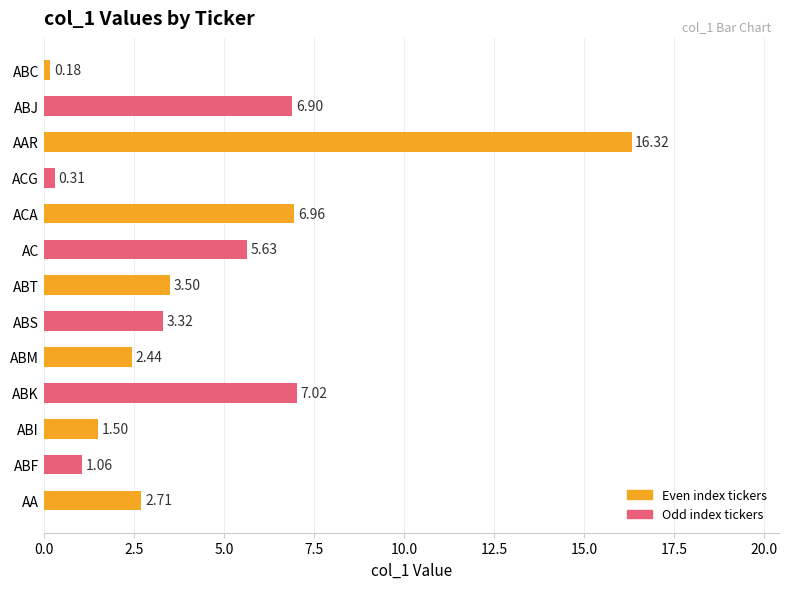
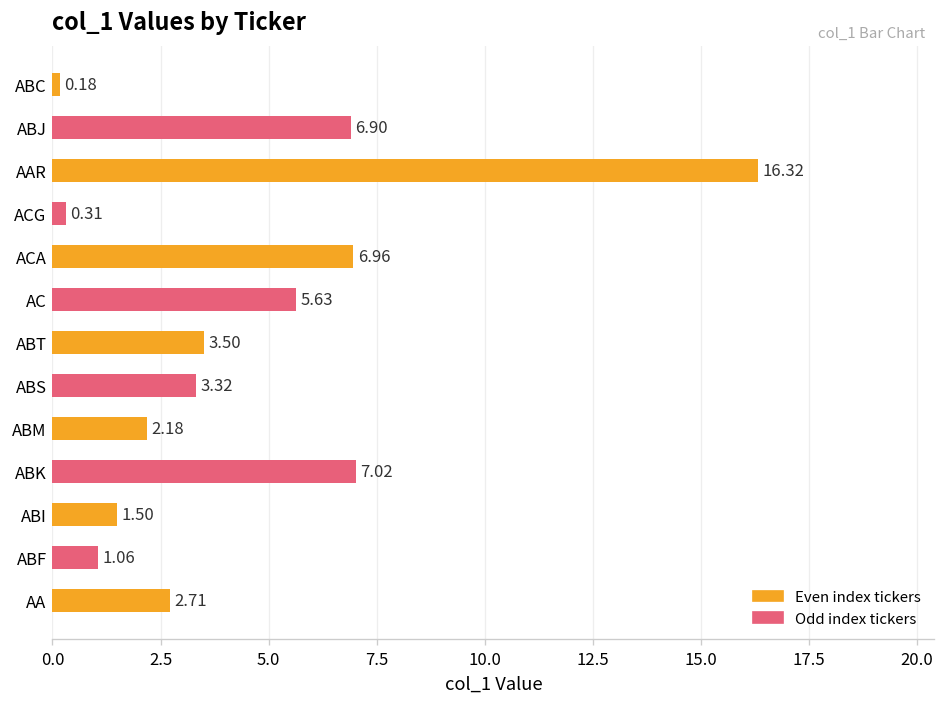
  {
    "ABC": 0.18,
    "ABJ": 6.90,
    "AAR": 16.32,
    "ACG": 0.31,
    "ACA": 6.96,
    "AC": 5.63,
    "ABT": 3.50,
    "ABS": 3.32,
-   "ABM": 2.44,
+   "ABM": 2.18,
    "ABK": 7.02,
    "ABI": 1.50,
    "ABF": 1.06,
    "AA": 2.71
  }
